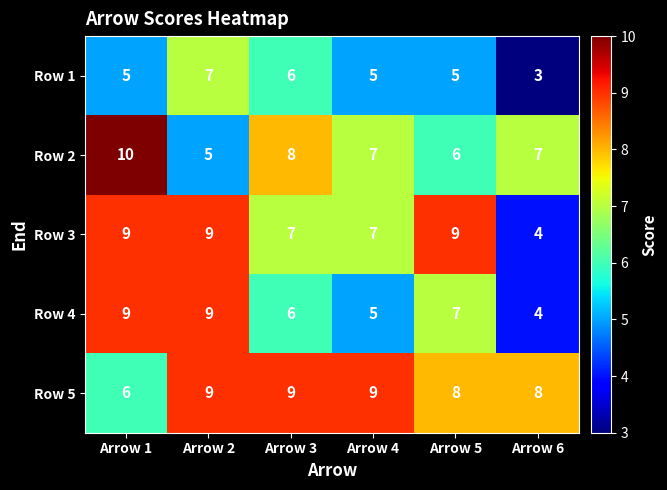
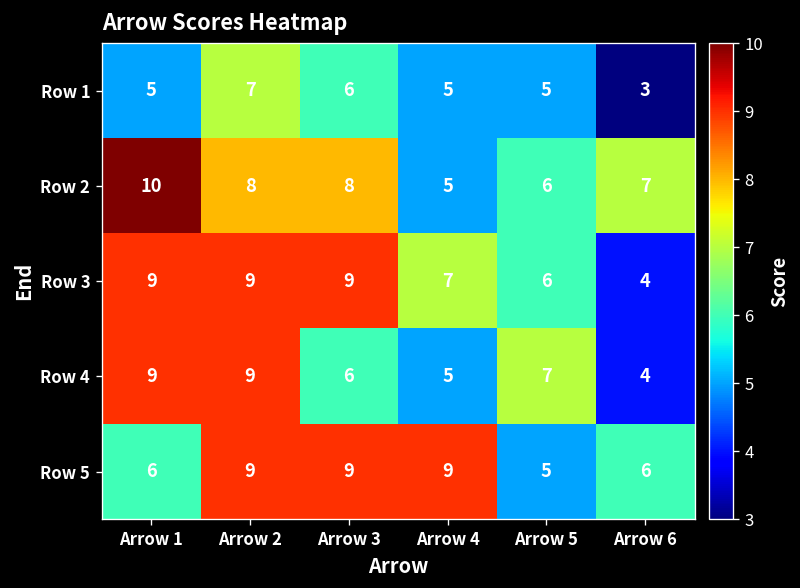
  {
    "Row 1": {
      "Arrow 1": 5,
      "Arrow 2": 7,
      "Arrow 3": 6,
      "Arrow 4": 5,
      "Arrow 5": 5,
      "Arrow 6": 3
    },
    "Row 2": {
      "Arrow 1": 10,
-     "Arrow 2": 5,
+     "Arrow 2": 8,
      "Arrow 3": 8,
-     "Arrow 4": 7,
+     "Arrow 4": 5,
      "Arrow 5": 6,
      "Arrow 6": 7
    },
    "Row 3": {
      "Arrow 1": 9,
      "Arrow 2": 9,
-     "Arrow 3": 7,
+     "Arrow 3": 9,
      "Arrow 4": 7,
-     "Arrow 5": 9,
+     "Arrow 5": 6,
      "Arrow 6": 4
    },
    "Row 4": {
      "Arrow 1": 9,
      "Arrow 2": 9,
      "Arrow 3": 6,
      "Arrow 4": 5,
      "Arrow 5": 7,
      "Arrow 6": 4
    },
    "Row 5": {
      "Arrow 1": 6,
      "Arrow 2": 9,
      "Arrow 3": 9,
      "Arrow 4": 9,
-     "Arrow 5": 8,
-     "Arrow 6": 8
+     "Arrow 5": 5,
+     "Arrow 6": 6
    }
  }
